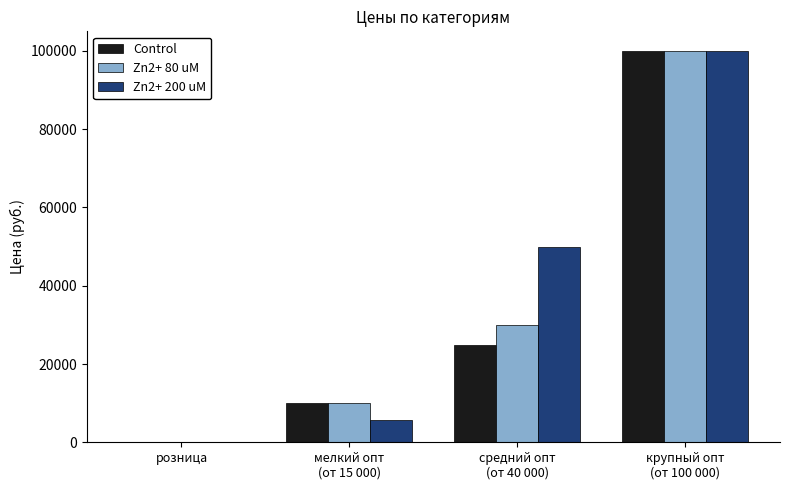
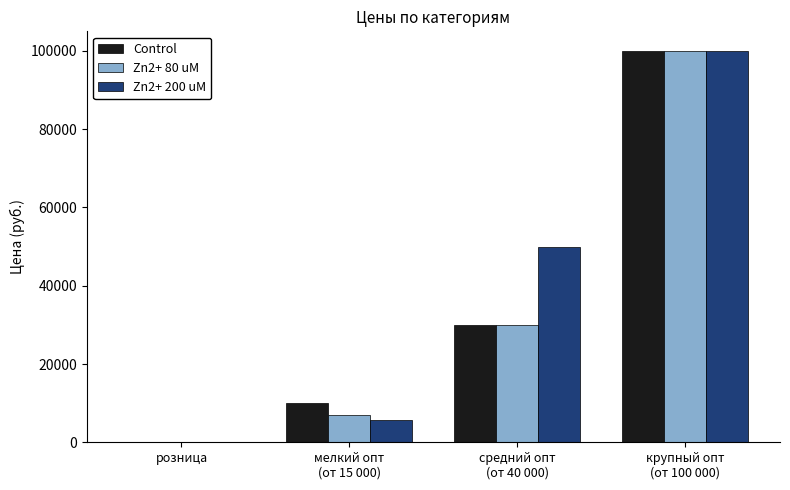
  {
    "Control": {
      "мелкий опт (от 15 000)": 10000,
-     "средний опт (от 40 000)": 25000,
+     "средний опт (от 40 000)": 30000,
      "крупный опт (от 100 000)": 100000
    },
    "Zn2+ 80 uM": {
-     "мелкий опт (от 15 000)": 10000,
+     "мелкий опт (от 15 000)": 7000,
      "средний опт (от 40 000)": 30000,
      "крупный опт (от 100 000)": 100000
    },
    "Zn2+ 200 uM": {
      "мелкий опт (от 15 000)": 6000,
      "средний опт (от 40 000)": 50000,
      "крупный опт (от 100 000)": 100000
    }
  }
